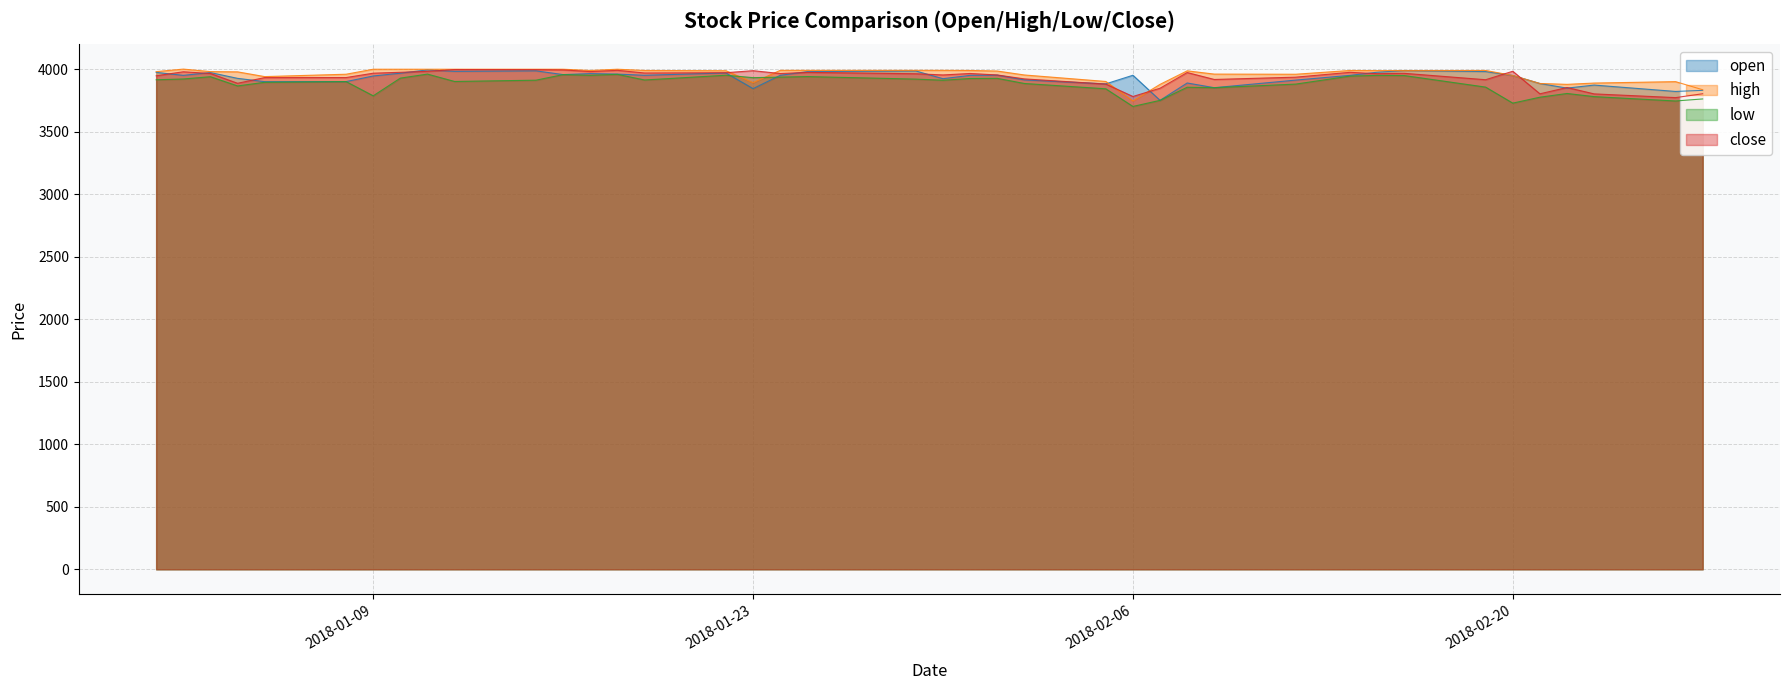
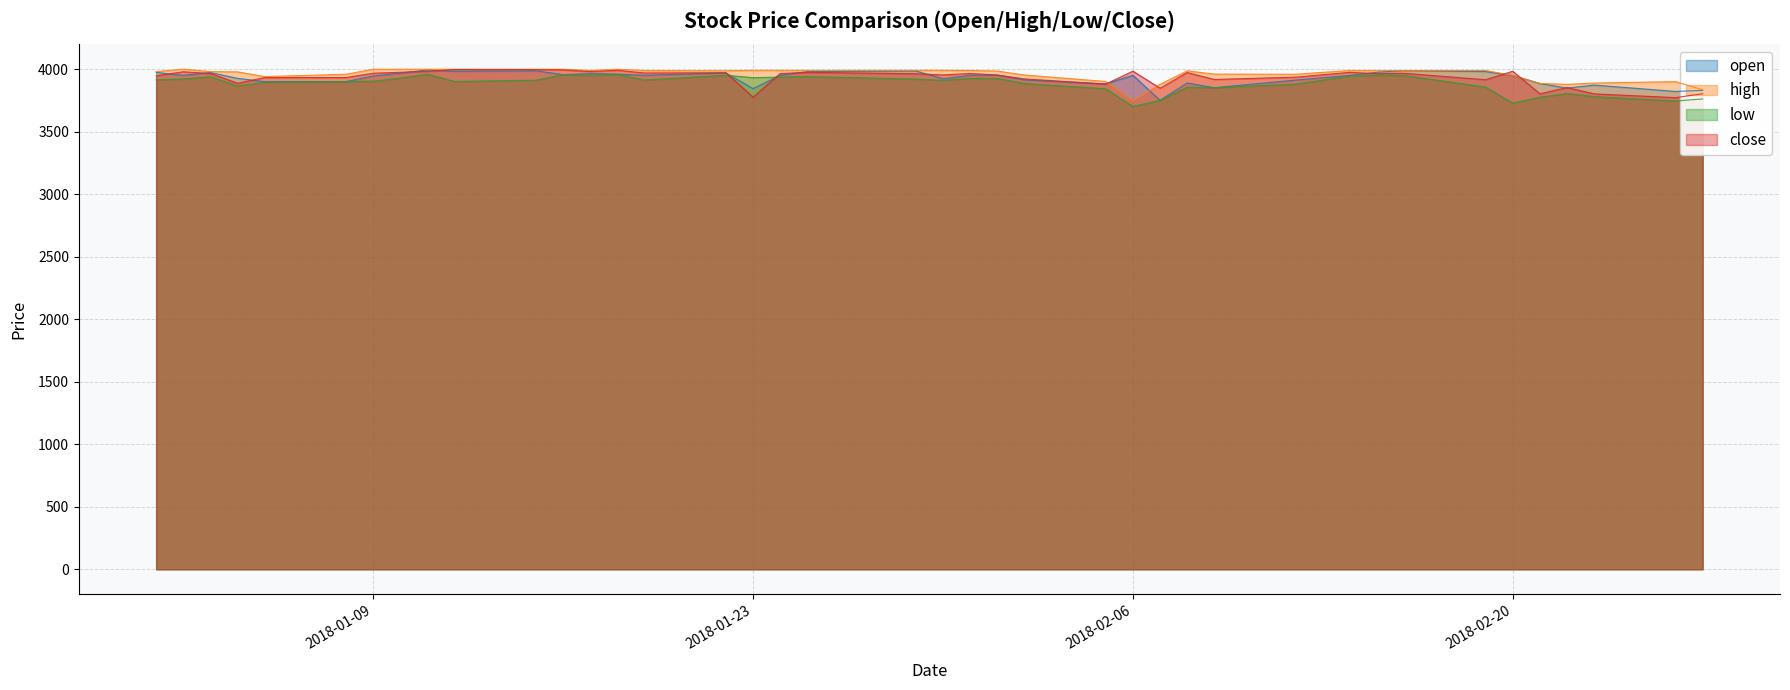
  {
    "open": {
      "2018-01-09": 3950,
      "2018-01-23": 3840,
      "2018-02-06": 3950
    },
    "high": {
      "2018-01-09": 4000,
-     "2018-01-23": 3890,
+     "2018-01-23": 3990,
      "2018-02-06": 3750
    },
    "low": {
-     "2018-01-09": 3790,
+     "2018-01-09": 3900,
      "2018-01-23": 3930,
      "2018-02-06": 3700,
      "2018-02-20": 3730
    },
    "close": {
      "2018-01-09": 3970,
-     "2018-01-23": 3990,
-     "2018-02-06": 3780,
+     "2018-01-23": 3780,
+     "2018-02-06": 3980,
      "2018-02-20": 3980
    }
  }
